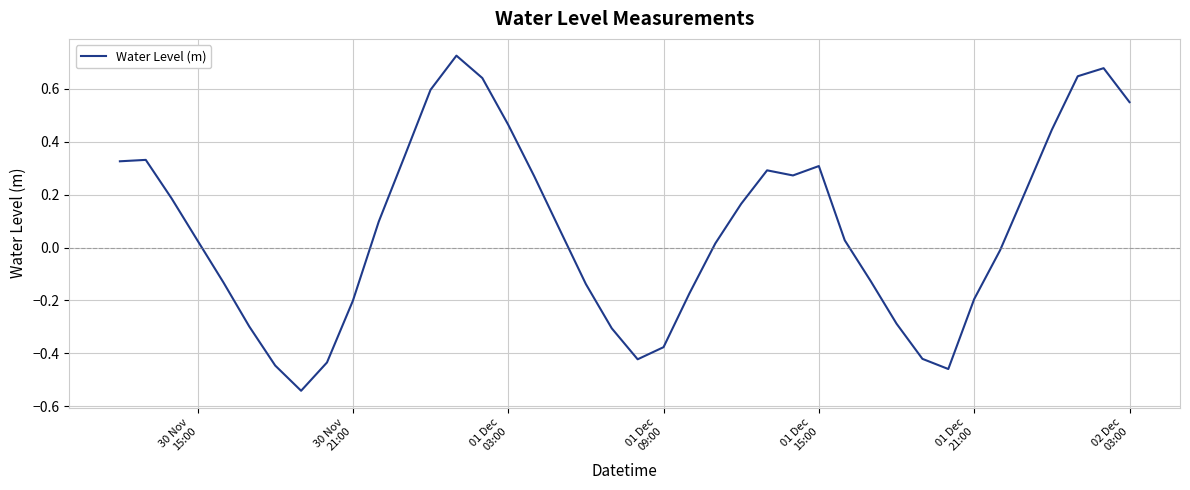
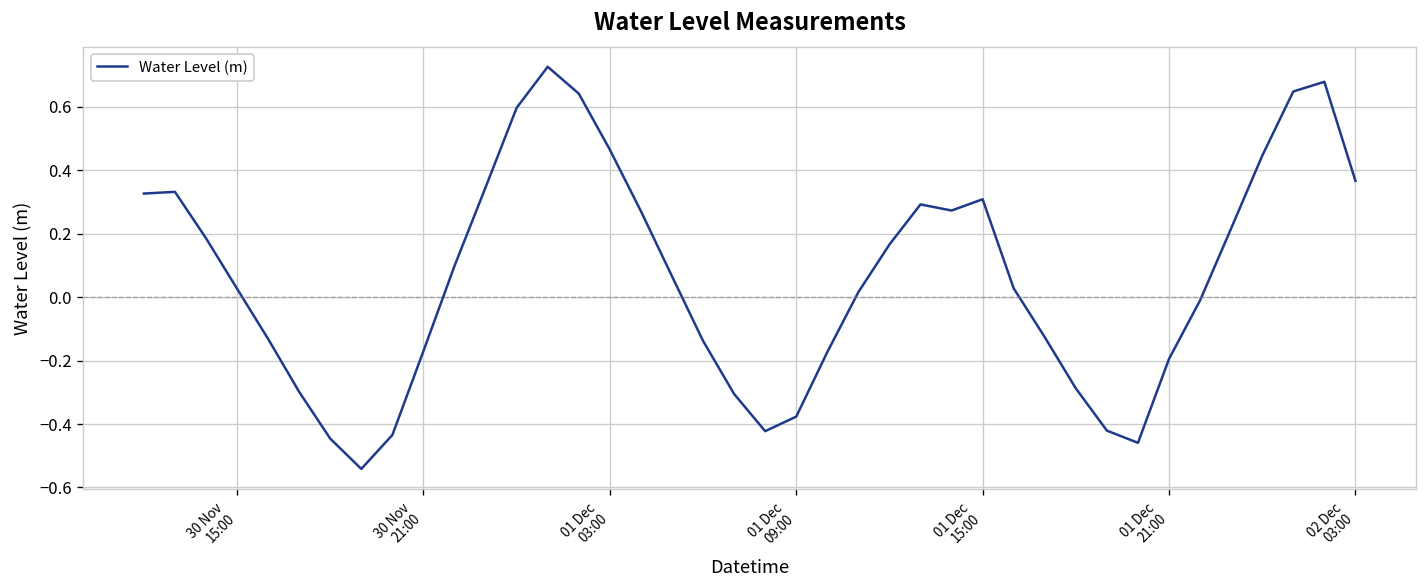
  {
    "30 Nov 15:00": 0.03,
-   "30 Nov 21:00": -0.20,
+   "30 Nov 21:00": -0.17,
    "01 Dec 03:00": 0.46,
    "01 Dec 09:00": -0.38,
    "01 Dec 15:00": 0.31,
    "01 Dec 21:00": -0.19,
-   "02 Dec 03:00": 0.55
+   "02 Dec 03:00": 0.37
  }
